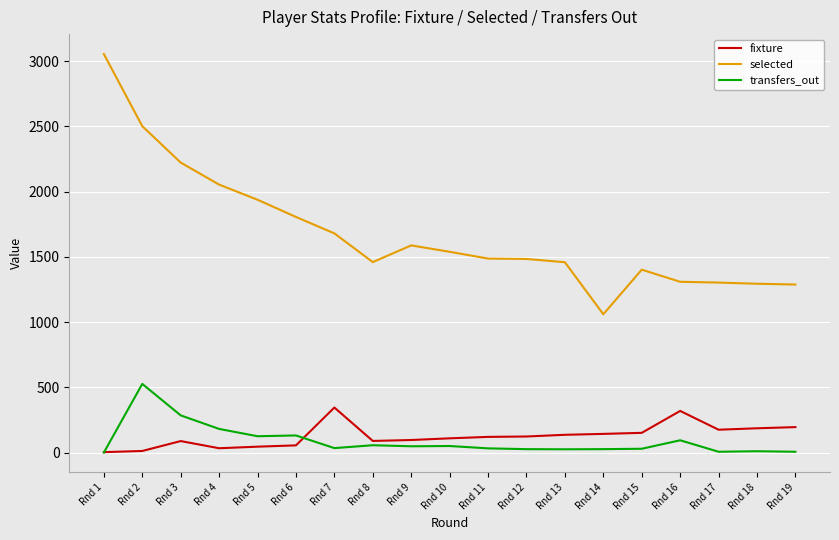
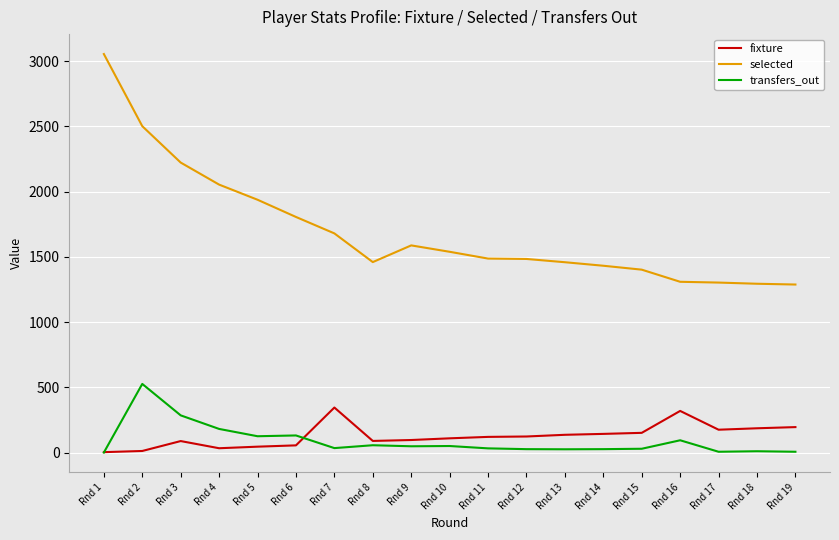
  {
    "fixture": {
      "Rnd 2": 10,
      "Rnd 3": 90,
      "Rnd 4": 30,
      "Rnd 5": 50,
      "Rnd 6": 60,
      "Rnd 7": 350,
      "Rnd 8": 90,
      "Rnd 9": 100,
      "Rnd 10": 110,
      "Rnd 11": 120,
      "Rnd 12": 120,
      "Rnd 13": 140,
      "Rnd 14": 140,
      "Rnd 15": 150,
      "Rnd 16": 320,
      "Rnd 17": 180,
      "Rnd 18": 190,
      "Rnd 19": 200
    },
    "selected": {
      "Rnd 1": 3060,
      "Rnd 2": 2500,
      "Rnd 3": 2220,
      "Rnd 4": 2050,
      "Rnd 5": 1940,
      "Rnd 6": 1810,
      "Rnd 7": 1680,
      "Rnd 8": 1460,
      "Rnd 9": 1590,
      "Rnd 10": 1540,
      "Rnd 11": 1490,
      "Rnd 12": 1480,
      "Rnd 13": 1460,
-     "Rnd 14": 1060,
+     "Rnd 14": 1430,
      "Rnd 15": 1400,
      "Rnd 16": 1310,
      "Rnd 17": 1300,
      "Rnd 18": 1290,
      "Rnd 19": 1290
    },
    "transfers_out": {
      "Rnd 2": 530,
      "Rnd 3": 290,
      "Rnd 4": 180,
      "Rnd 5": 130,
      "Rnd 6": 130,
      "Rnd 7": 30,
      "Rnd 8": 60,
      "Rnd 9": 50,
      "Rnd 10": 50,
      "Rnd 11": 30,
      "Rnd 12": 30,
      "Rnd 13": 30,
      "Rnd 14": 30,
      "Rnd 15": 30,
      "Rnd 16": 90,
      "Rnd 17": 10,
      "Rnd 18": 10,
      "Rnd 19": 10
    }
  }
